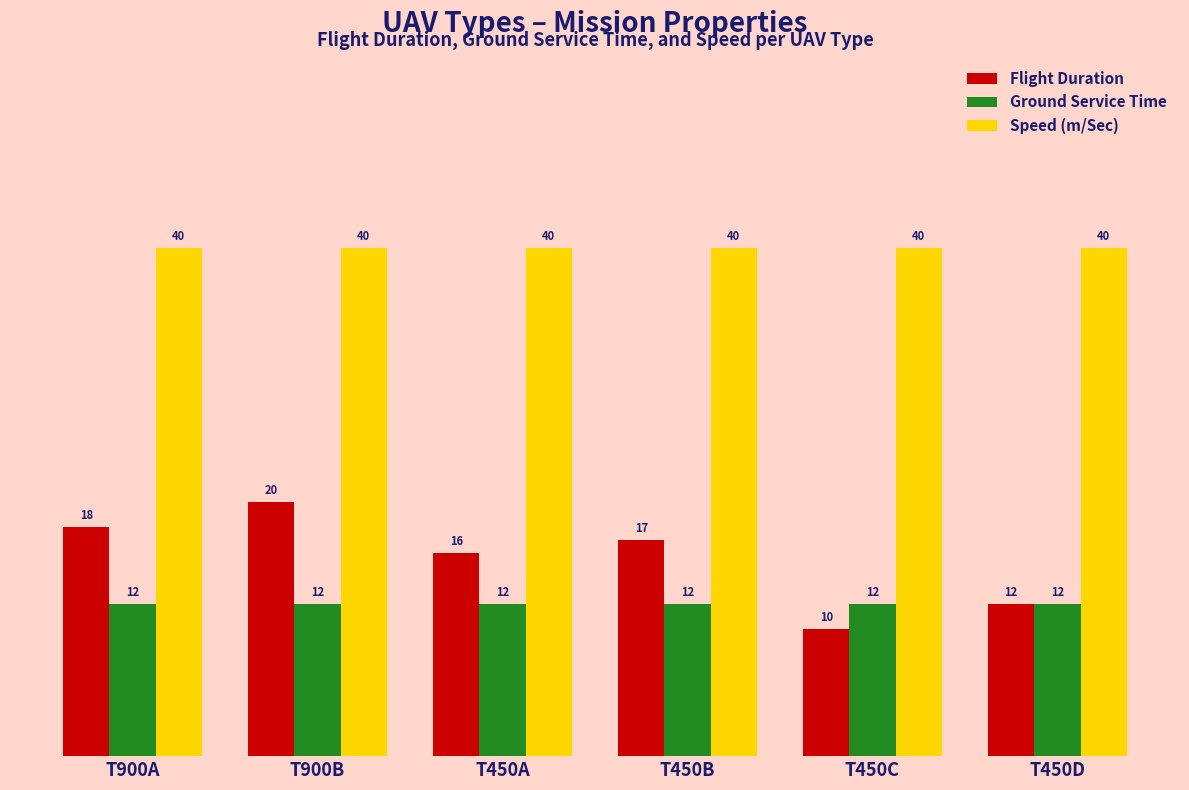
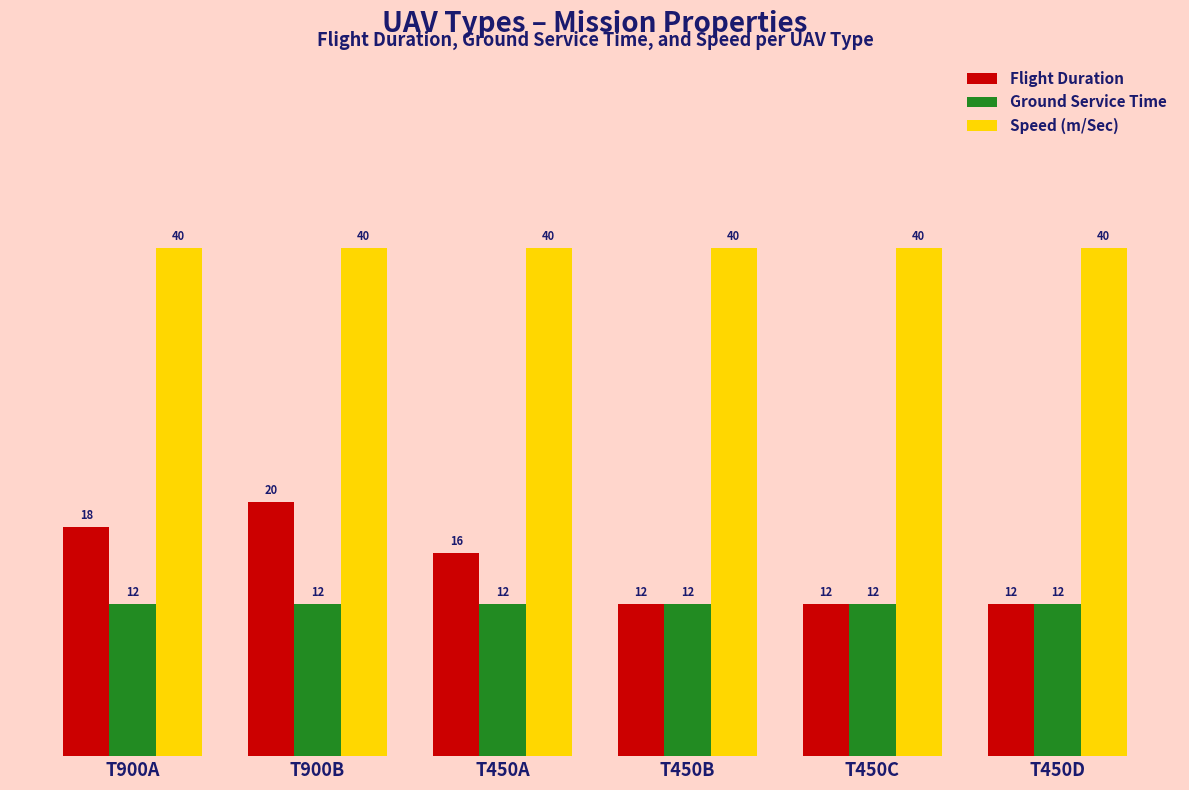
  {
    "Flight Duration": {
      "T900A": 18,
      "T900B": 20,
      "T450A": 16,
-     "T450B": 17,
-     "T450C": 10,
+     "T450B": 12,
+     "T450C": 12,
      "T450D": 12
    },
    "Ground Service Time": {
      "T900A": 12,
      "T900B": 12,
      "T450A": 12,
      "T450B": 12,
      "T450C": 12,
      "T450D": 12
    },
    "Speed (m/Sec)": {
      "T900A": 40,
      "T900B": 40,
      "T450A": 40,
      "T450B": 40,
      "T450C": 40,
      "T450D": 40
    }
  }
